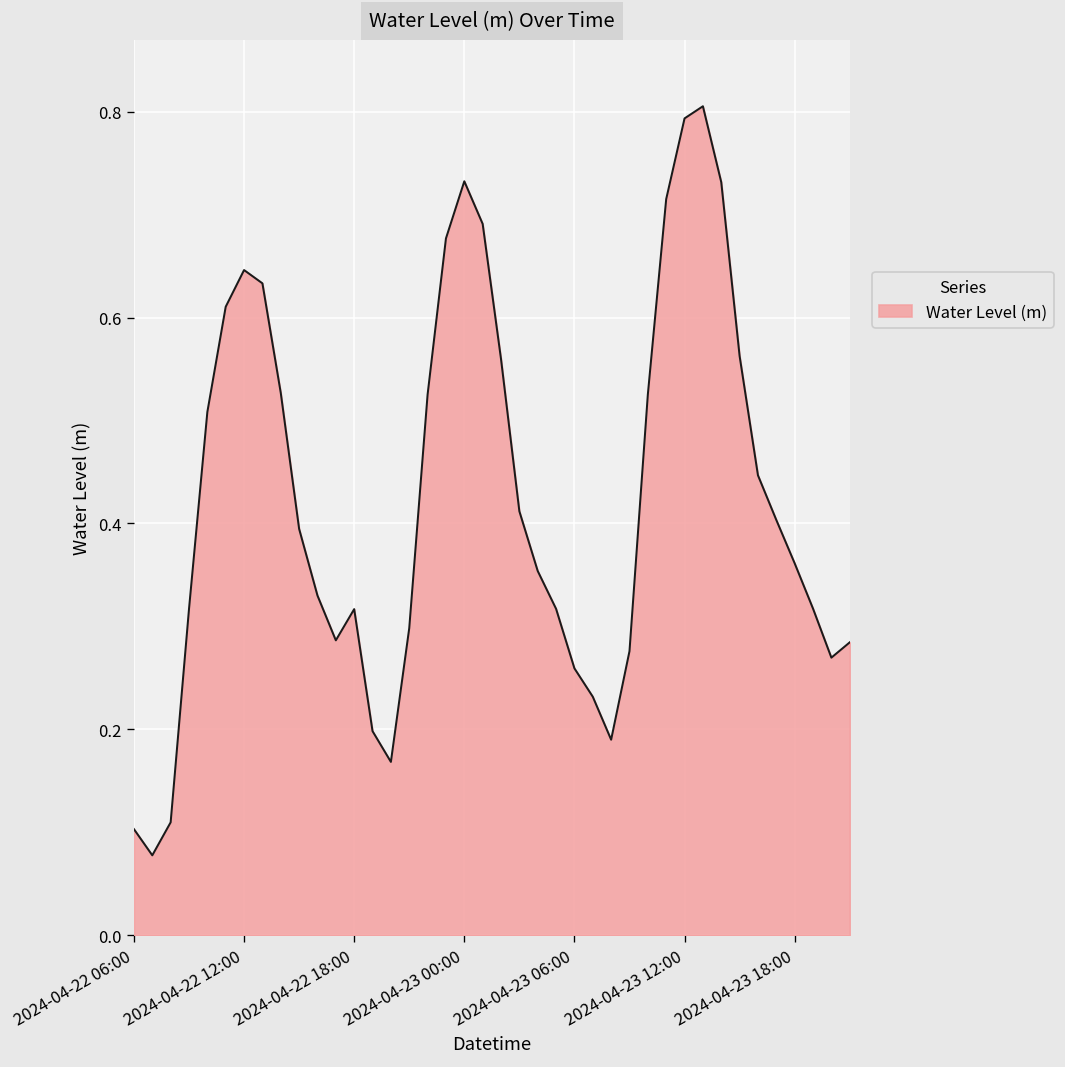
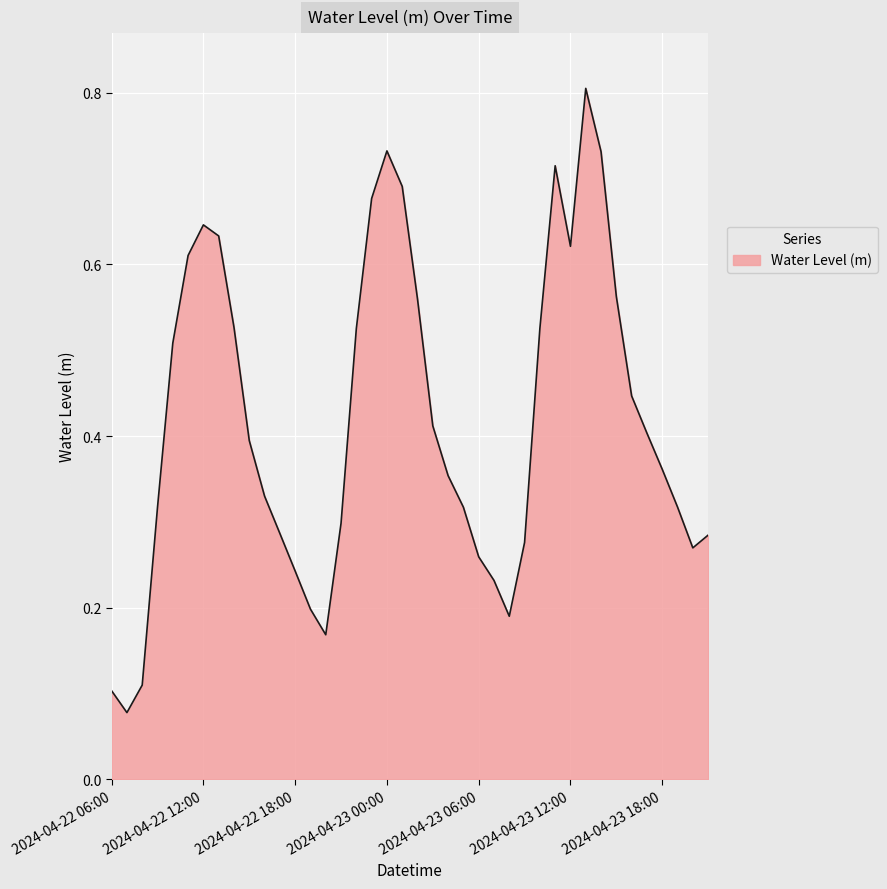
  {
    "2024-04-22 06:00": 0.10,
    "2024-04-22 12:00": 0.65,
-   "2024-04-22 18:00": 0.32,
+   "2024-04-22 18:00": 0.24,
    "2024-04-23 00:00": 0.73,
    "2024-04-23 06:00": 0.26,
-   "2024-04-23 12:00": 0.79,
+   "2024-04-23 12:00": 0.62,
    "2024-04-23 18:00": 0.36
  }
